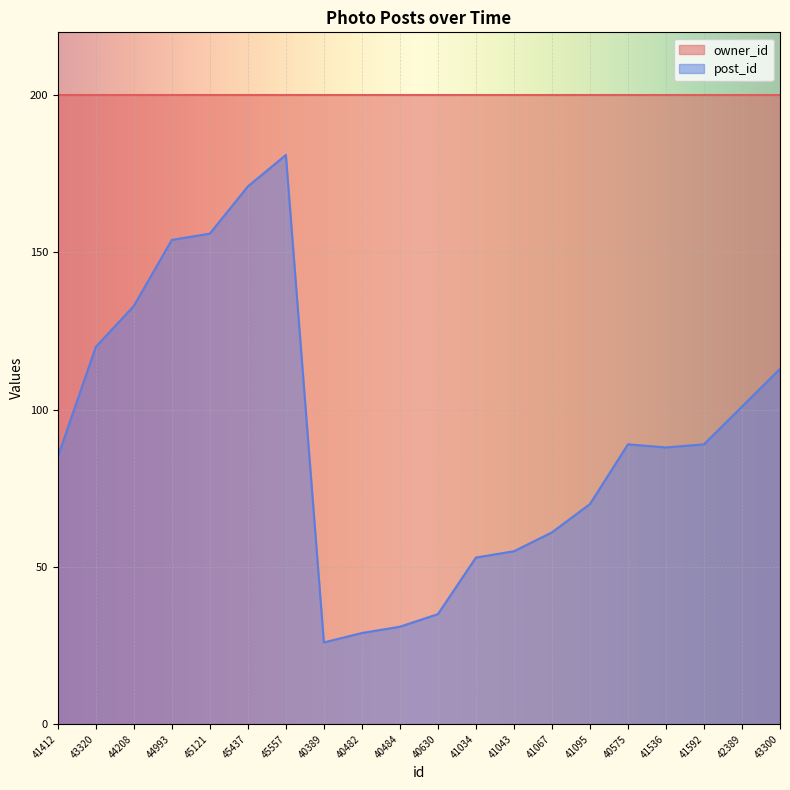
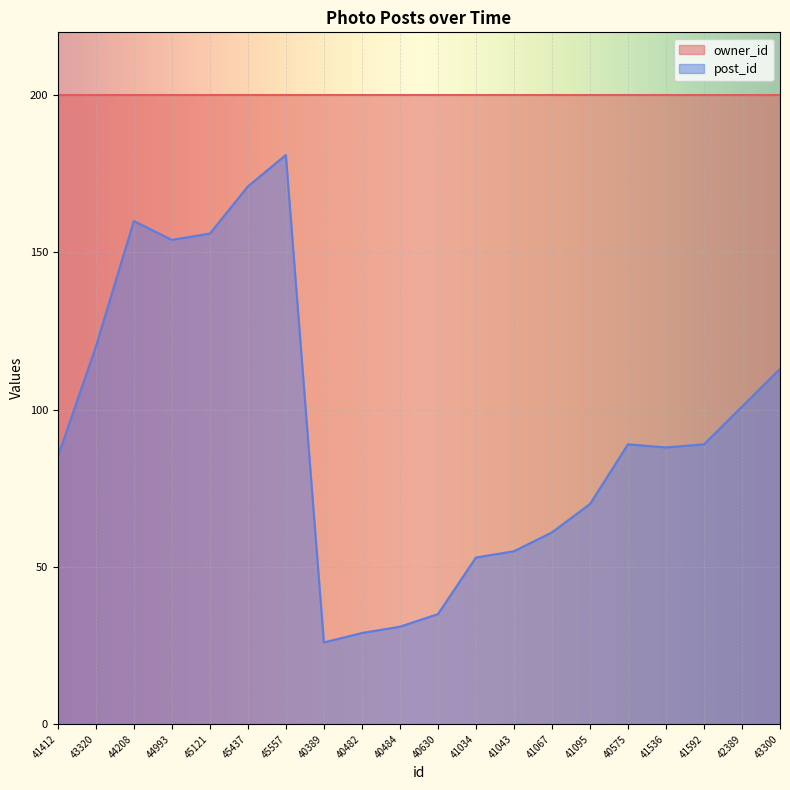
  {
    "owner_id": {
      "41412": 200,
      "43320": 200,
      "44208": 200,
      "44993": 200,
      "45121": 200,
      "45437": 200,
      "45557": 200,
      "40389": 200,
      "40482": 200,
      "40484": 200,
      "40630": 200,
      "41034": 200,
      "41043": 200,
      "41067": 200,
      "41095": 200,
      "40575": 200,
      "41536": 200,
      "41592": 200,
      "42389": 200,
      "43300": 200
    },
    "post_id": {
      "41412": 85,
      "43320": 120,
-     "44208": 133,
+     "44208": 160,
      "44993": 154,
      "45121": 156,
      "45437": 171,
      "45557": 181,
      "40389": 26,
      "40482": 29,
      "40484": 31,
      "40630": 35,
      "41034": 53,
      "41043": 55,
      "41067": 61,
      "41095": 70,
      "40575": 89,
      "41536": 88,
      "41592": 89,
      "42389": 101,
      "43300": 113
    }
  }
